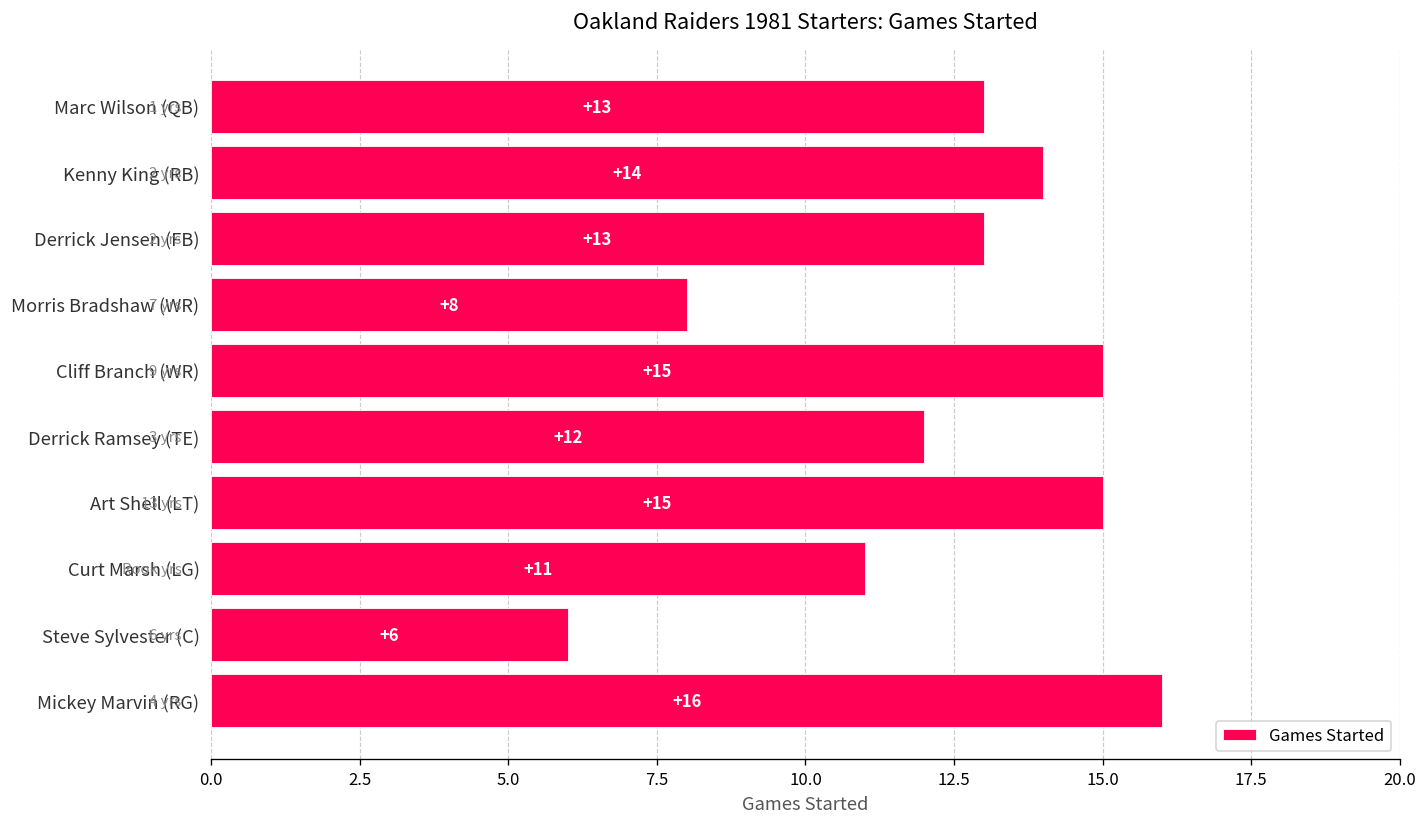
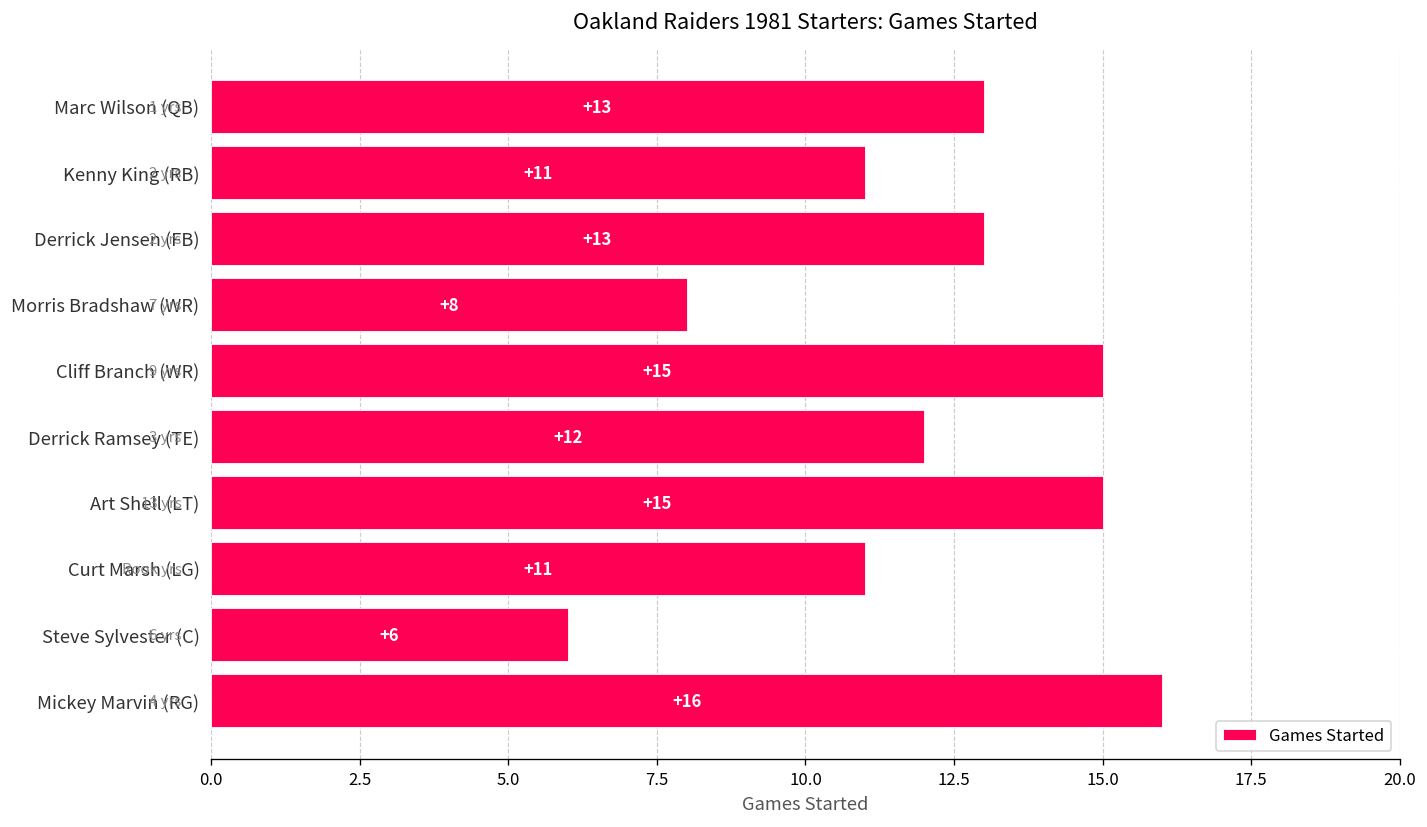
  {
    "Marc Wilson (QB)": "+13",
-   "Kenny King (RB)": "+14",
+   "Kenny King (RB)": "+11",
    "Derrick Jensen (FB)": "+13",
    "Morris Bradshaw (WR)": "+8",
    "Cliff Branch (WR)": "+15",
    "Derrick Ramsey (TE)": "+12",
    "Art Shell (LT)": "+15",
    "Curt Marsh (LG)": "+11",
    "Steve Sylvester (C)": "+6",
    "Mickey Marvin (RG)": "+16"
  }
